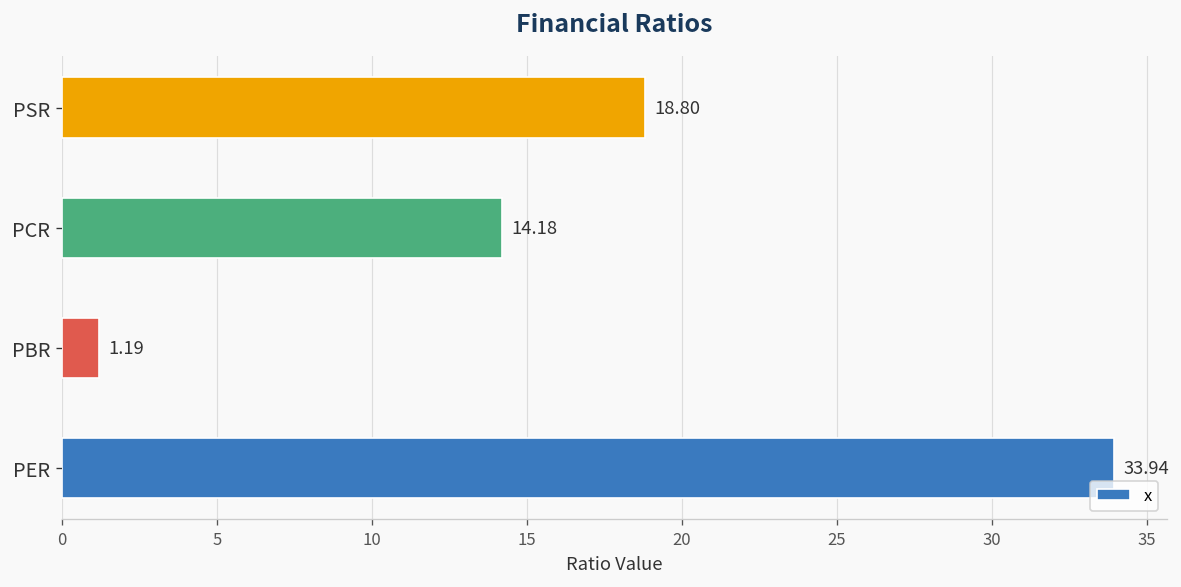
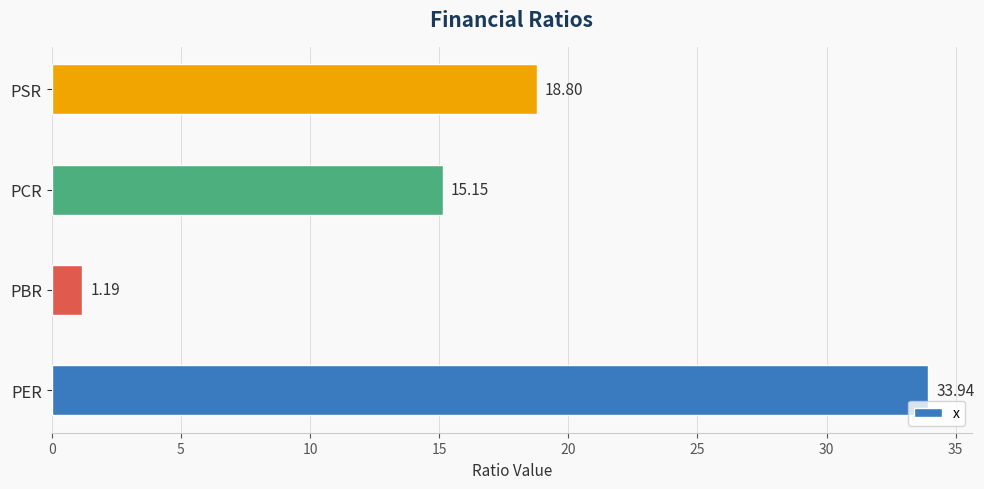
  {
    "PSR": 18.80,
-   "PCR": 14.18,
+   "PCR": 15.15,
    "PBR": 1.19,
    "PER": 33.94
  }
